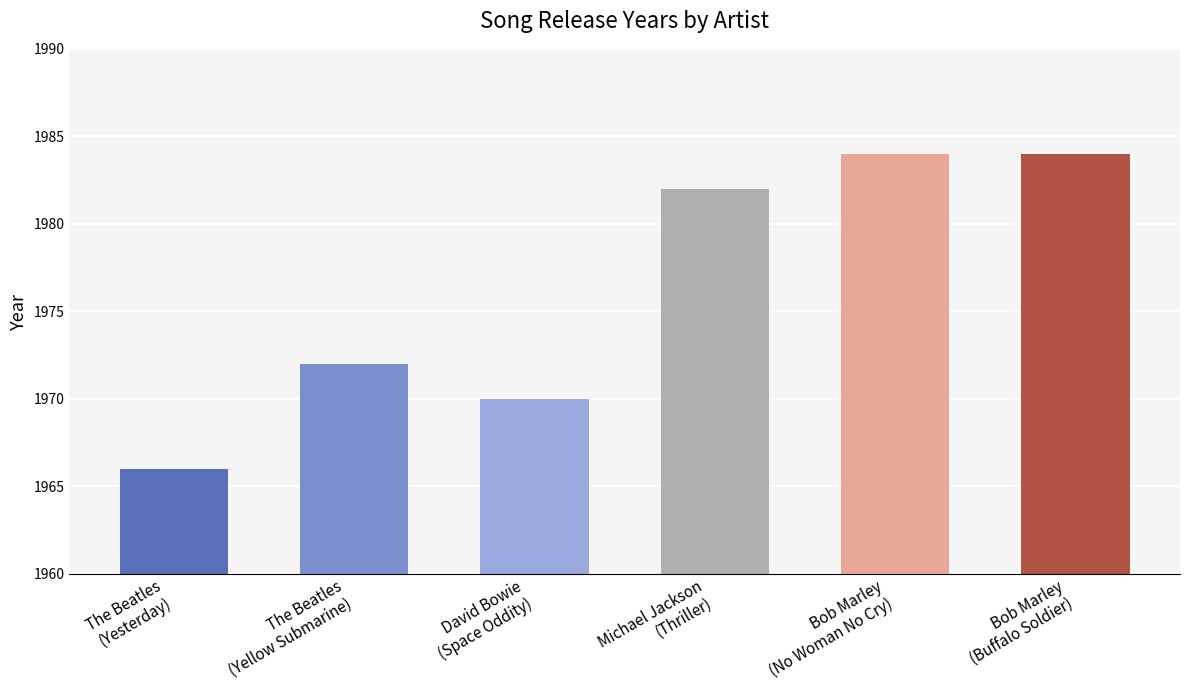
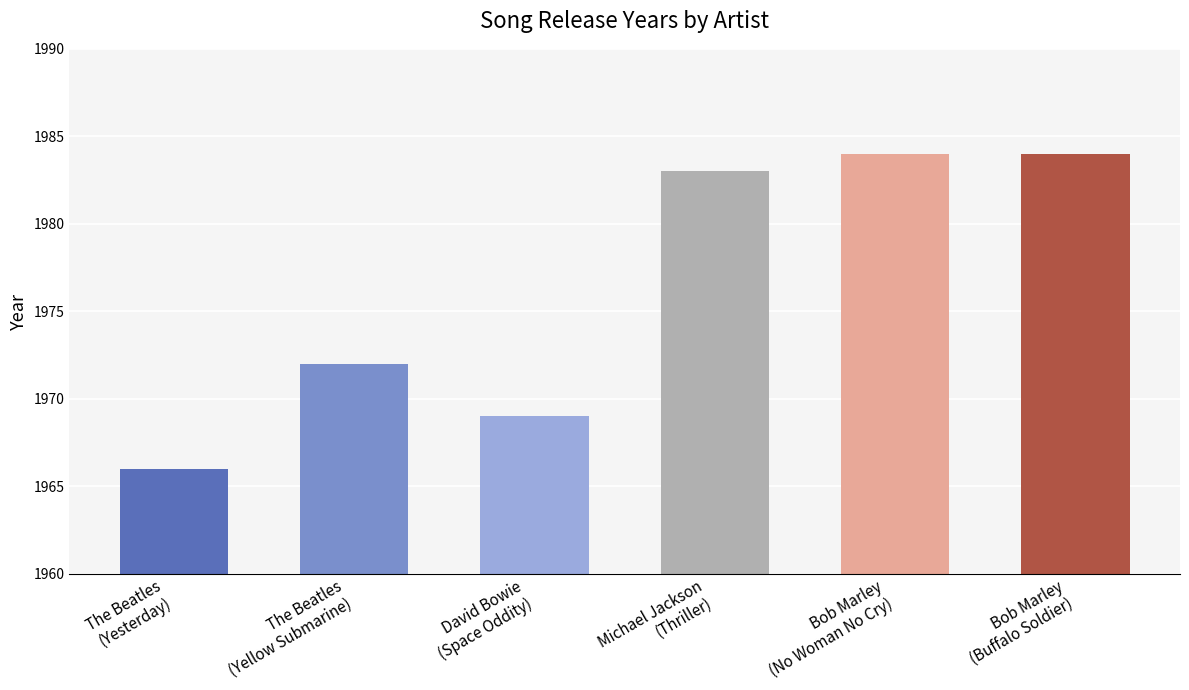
  {
    "The Beatles (Yesterday)": 1966,
    "The Beatles (Yellow Submarine)": 1972,
-   "David Bowie (Space Oddity)": 1970,
-   "Michael Jackson (Thriller)": 1982,
+   "David Bowie (Space Oddity)": 1969,
+   "Michael Jackson (Thriller)": 1983,
    "Bob Marley (No Woman No Cry)": 1984,
    "Bob Marley (Buffalo Soldier)": 1984
  }
